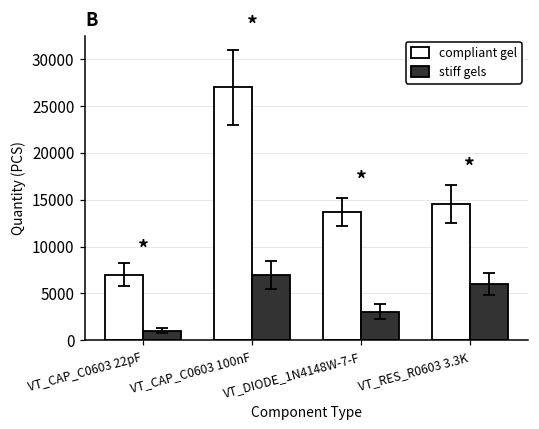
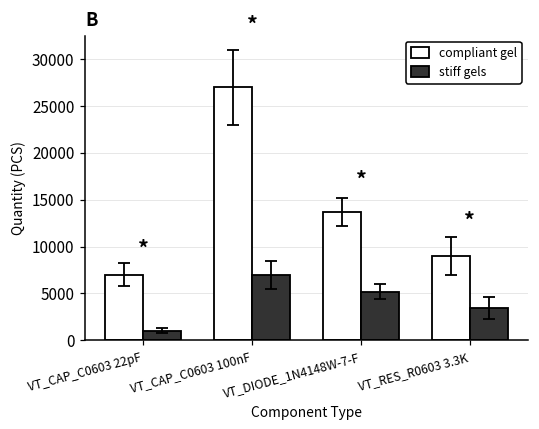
  {
    "compliant gel": {
      "VT_CAP_C0603 22pF": 7000,
      "VT_CAP_C0603 100nF": 27000,
      "VT_DIODE_1N4148W-7-F": 14000,
-     "VT_RES_R0603 3.3K": 15000
+     "VT_RES_R0603 3.3K": 9000
    },
    "stiff gels": {
      "VT_CAP_C0603 22pF": 1000,
      "VT_CAP_C0603 100nF": 7000,
-     "VT_DIODE_1N4148W-7-F": 3000,
-     "VT_RES_R0603 3.3K": 6000
+     "VT_DIODE_1N4148W-7-F": 5000,
+     "VT_RES_R0603 3.3K": 3000
    }
  }
